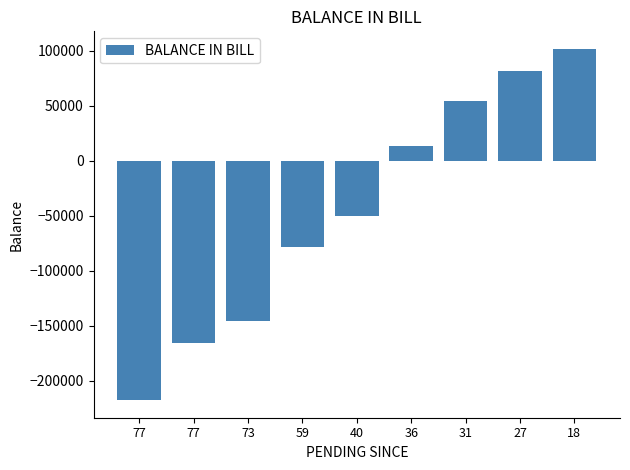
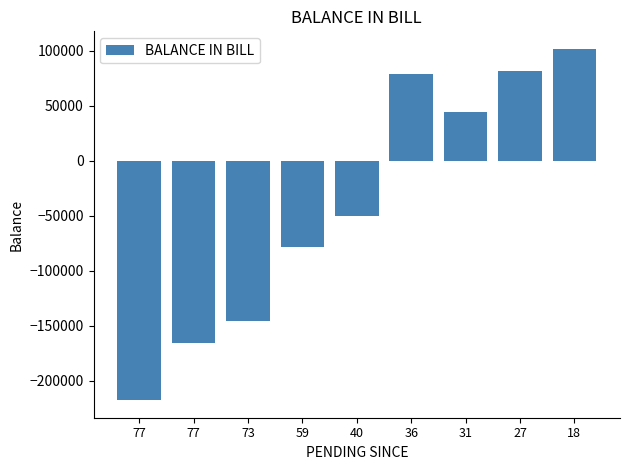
  {
    "73": -145000,
    "59": -78000,
    "40": -50000,
-   "36": 14000,
-   "31": 54000,
+   "36": 79000,
+   "31": 45000,
    "27": 82000,
    "18": 102000
  }
